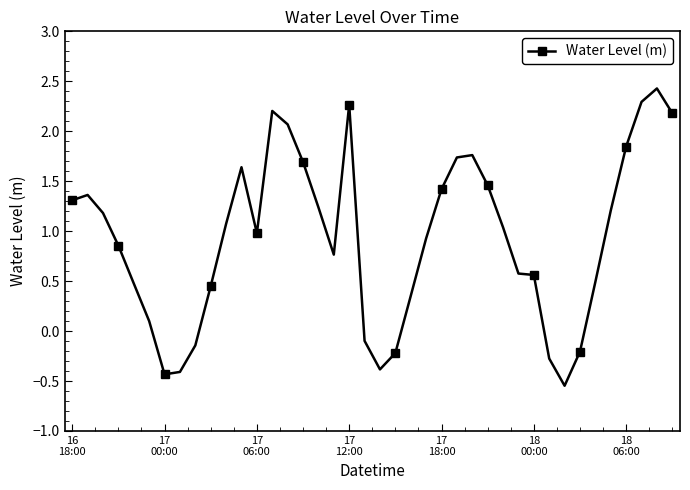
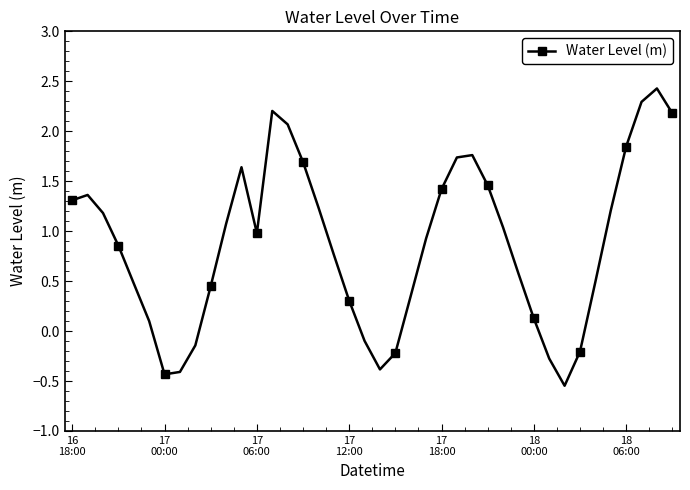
  {
    "16 18:00": 1.3,
    "17 00:00": -0.4,
    "17 06:00": 1.0,
-   "17 12:00": 2.3,
+   "17 12:00": 0.3,
    "17 18:00": 1.4,
-   "18 00:00": 0.6,
+   "18 00:00": 0.1,
    "18 06:00": 1.8
  }
